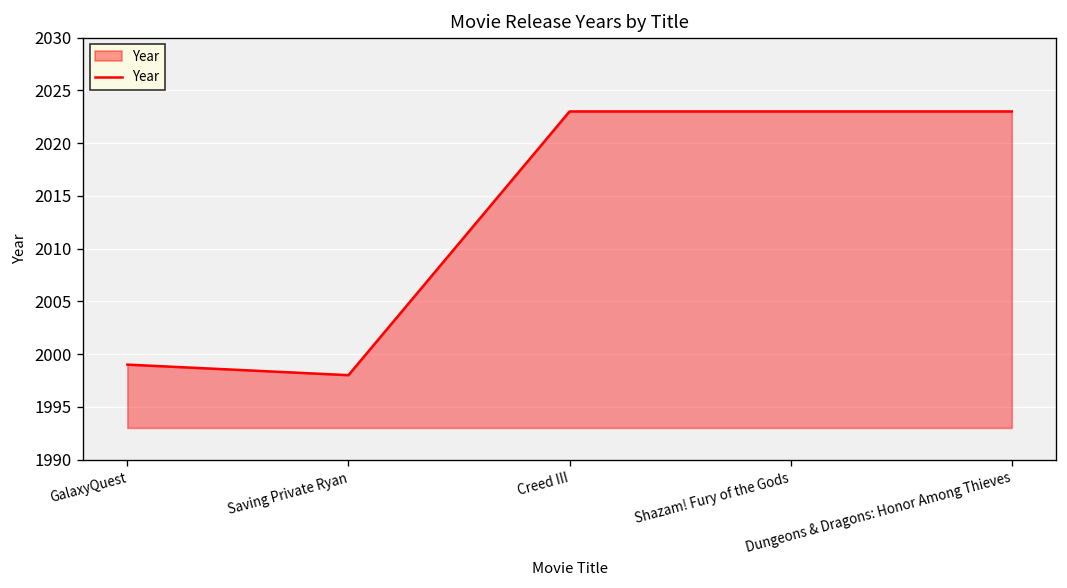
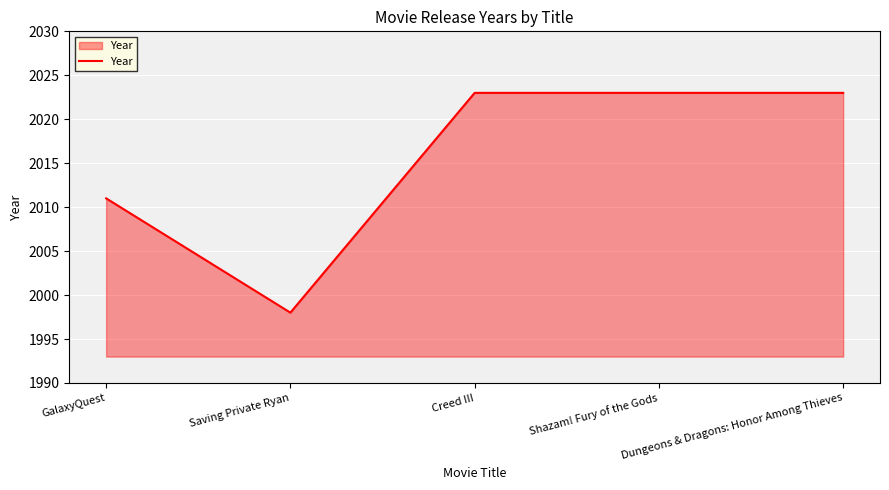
  {
-   "GalaxyQuest": 1999,
+   "GalaxyQuest": 2011,
    "Saving Private Ryan": 1998,
    "Creed III": 2023,
    "Shazam! Fury of the Gods": 2023,
    "Dungeons & Dragons: Honor Among Thieves": 2023
  }
